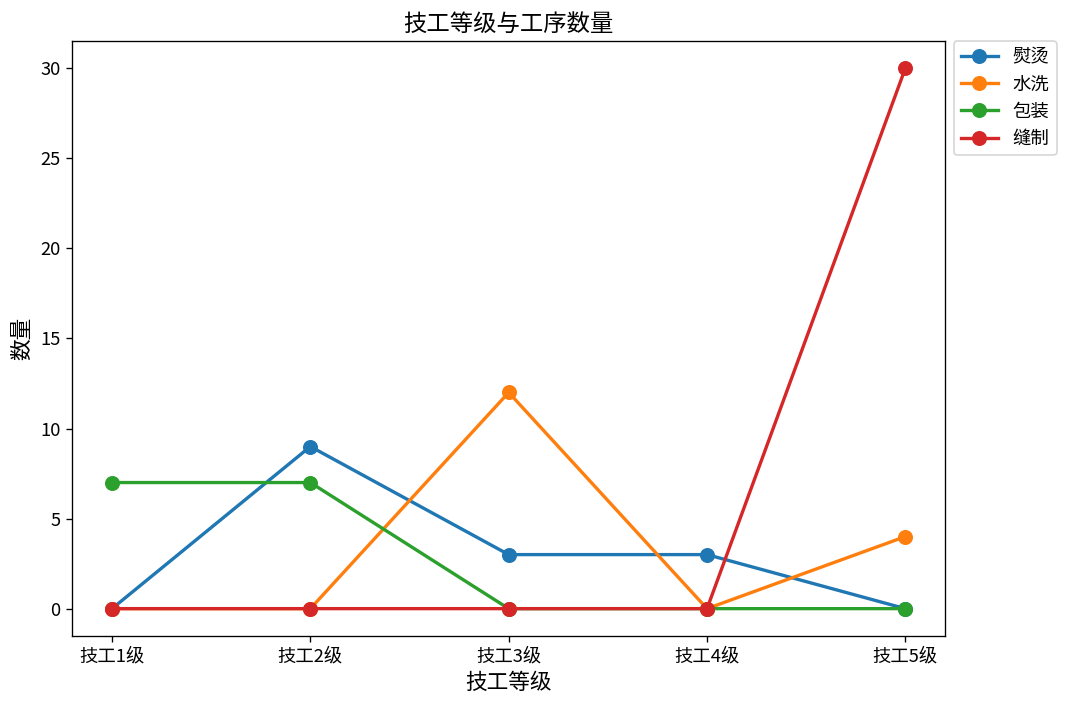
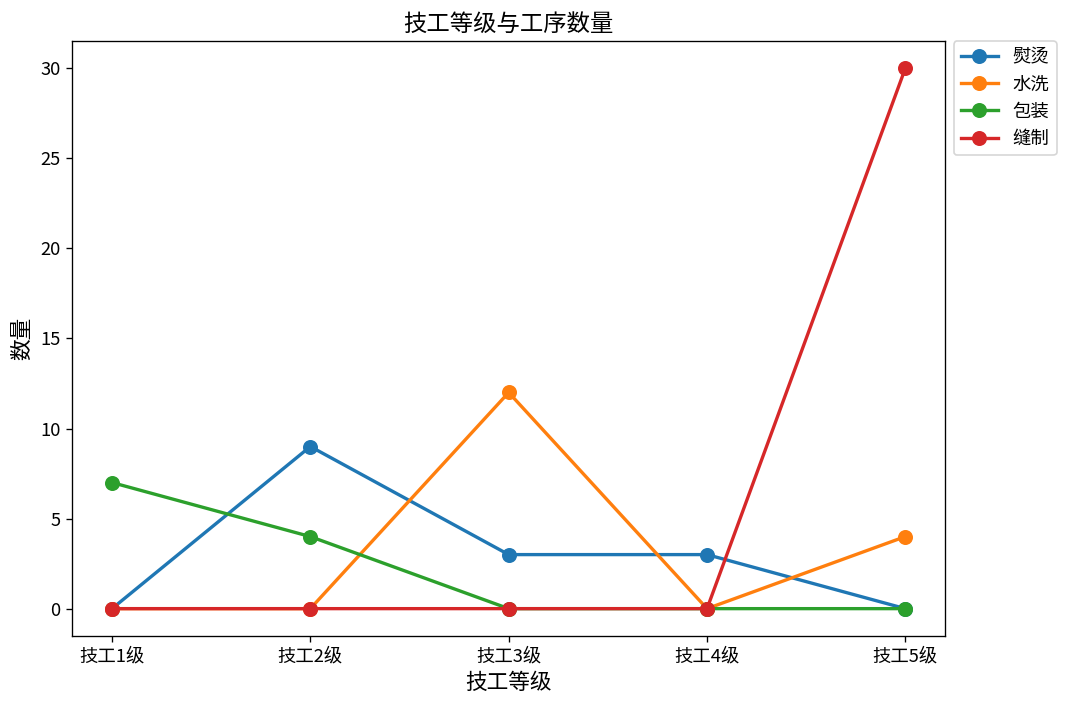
  {
    "熨烫": {
      "技工2级": 9,
      "技工3级": 3,
      "技工4级": 3
    },
    "水洗": {
      "技工3级": 12,
      "技工5级": 4
    },
    "包装": {
      "技工1级": 7,
-     "技工2级": 7
+     "技工2级": 4
    },
    "缝制": {
      "技工5级": 30
    }
  }
